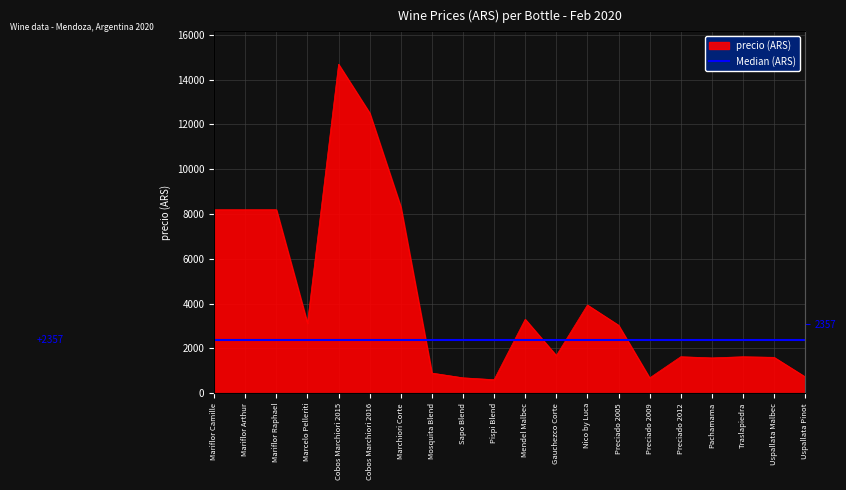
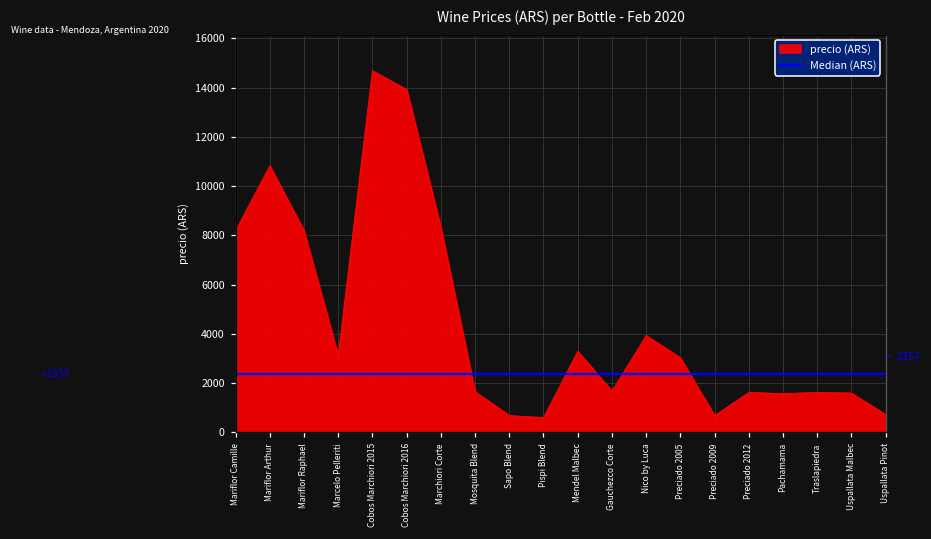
  {
    "Mariflor Camille": 8200,
-   "Mariflor Arthur": 8200,
+   "Mariflor Arthur": 10800,
    "Mariflor Raphael": 8200,
    "Marcelo Pelleriti": 3100,
    "Cobos Marchiori 2015": 14700,
-   "Cobos Marchiori 2016": 12500,
+   "Cobos Marchiori 2016": 13900,
    "Marchiori Corte": 8300,
-   "Mosquita Blend": 900,
+   "Mosquita Blend": 1700,
    "Sapo Blend": 700,
    "Pispi Blend": 600,
    "Mendel Malbec": 3300,
    "Gauchezco Corte": 1700,
    "Nico by Luca": 3900,
    "Preciado 2005": 3000,
    "Preciado 2009": 700,
    "Preciado 2012": 1600,
    "Pachamama": 1600,
    "Traslapiedra": 1600,
    "Uspallata Malbec": 1600,
    "Uspallata Pinot": 700
  }
